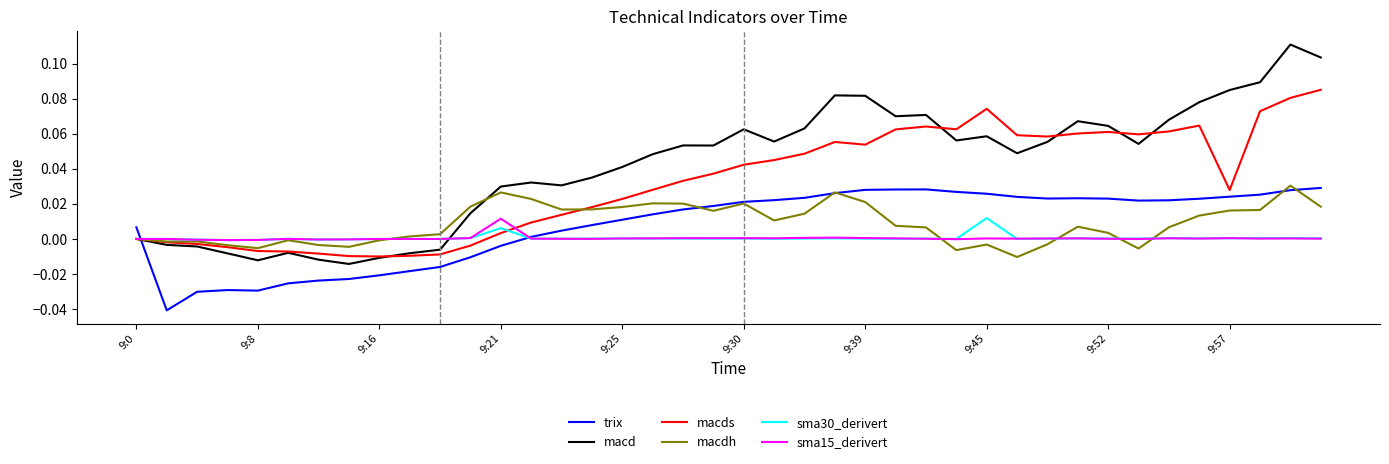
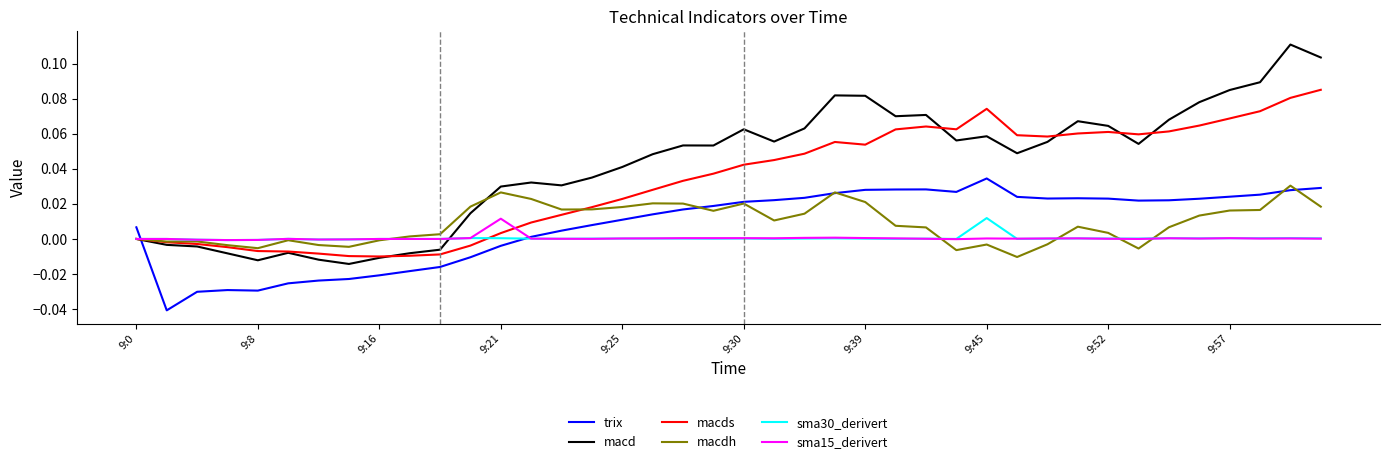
  {
    "trix": {
      "9:0": 0.007,
      "9:8": -0.029,
      "9:16": -0.021,
      "9:21": -0.004,
      "9:25": 0.011,
      "9:39": 0.028,
-     "9:45": 0.026,
+     "9:45": 0.034,
      "9:52": 0.023,
      "9:57": 0.024
    },
    "macd": {
      "9:8": -0.012,
      "9:21": 0.030,
      "9:25": 0.041,
      "9:30": 0.063,
      "9:39": 0.082,
      "9:45": 0.059,
      "9:52": 0.064,
      "9:57": 0.085
    },
    "macds": {
      "9:8": -0.007,
      "9:21": 0.003,
      "9:25": 0.023,
      "9:30": 0.042,
      "9:39": 0.054,
      "9:45": 0.074,
      "9:52": 0.061,
-     "9:57": 0.028
+     "9:57": 0.069
    },
    "macdh": {
      "9:8": -0.005,
      "9:21": 0.027,
      "9:25": 0.018,
      "9:39": 0.021,
      "9:45": -0.003,
      "9:52": 0.003,
      "9:57": 0.016
    },
    "sma30_derivert": {
-     "9:21": 0.006,
+     "9:21": 0.000,
      "9:45": 0.012
    },
    "sma15_derivert": {
      "9:21": 0.012,
      "9:45": 0.000
    }
  }
